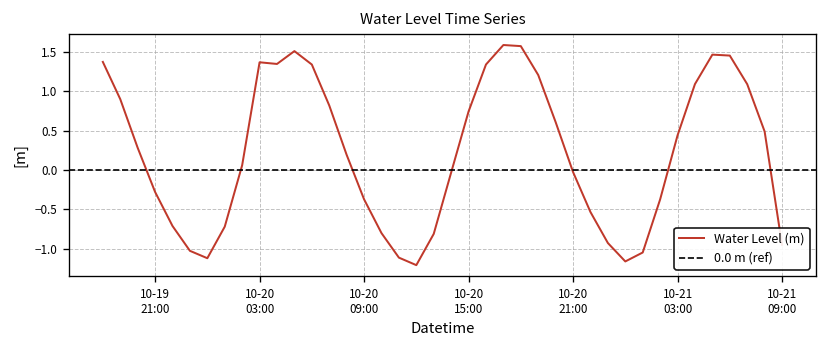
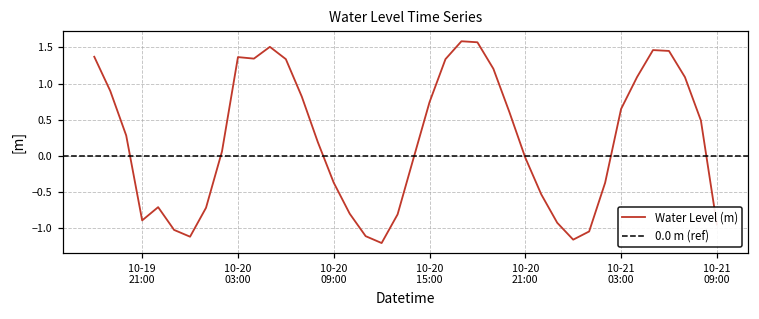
  {
-   "10-19 21:00": -0.3,
+   "10-19 21:00": -0.9,
    "10-20 03:00": 1.4,
    "10-20 09:00": -0.4,
    "10-20 15:00": 0.7,
    "10-20 21:00": 0.0,
-   "10-21 03:00": 0.4
+   "10-21 03:00": 0.6
  }
